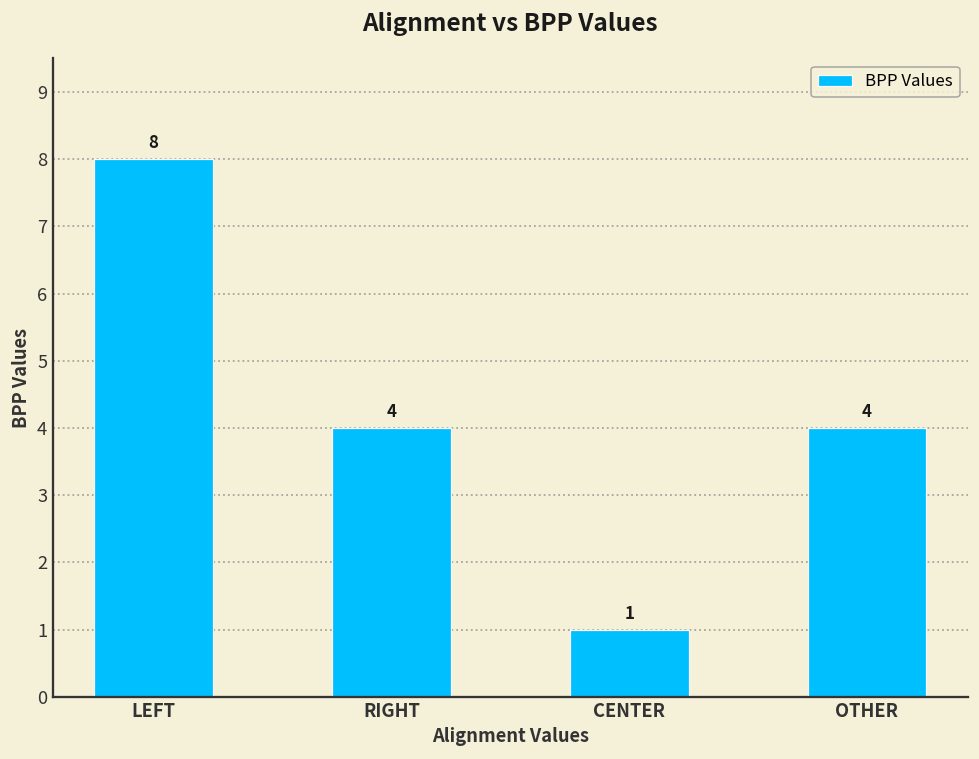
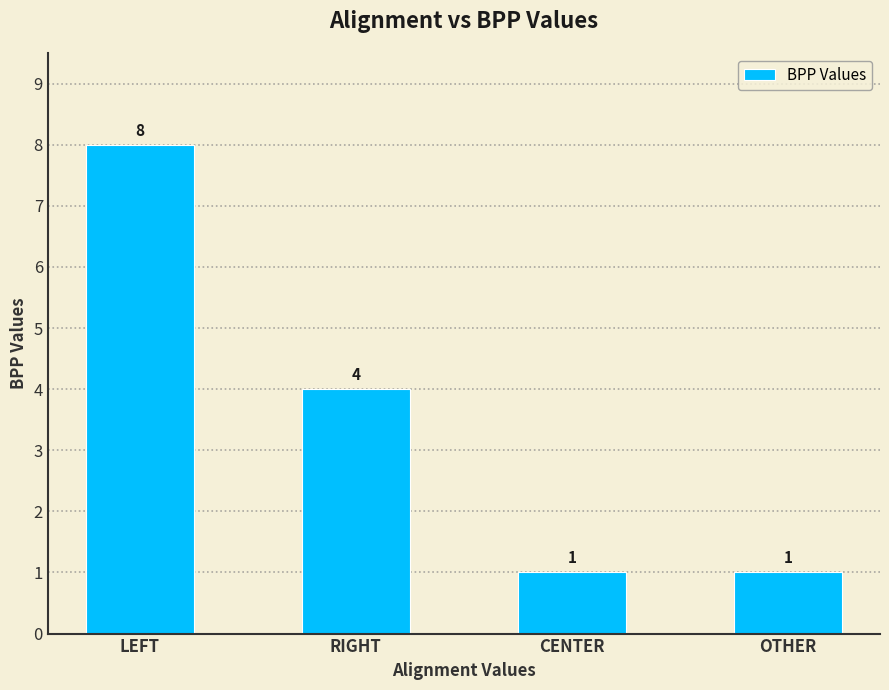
  {
    "LEFT": 8,
    "RIGHT": 4,
    "CENTER": 1,
-   "OTHER": 4
+   "OTHER": 1
  }
